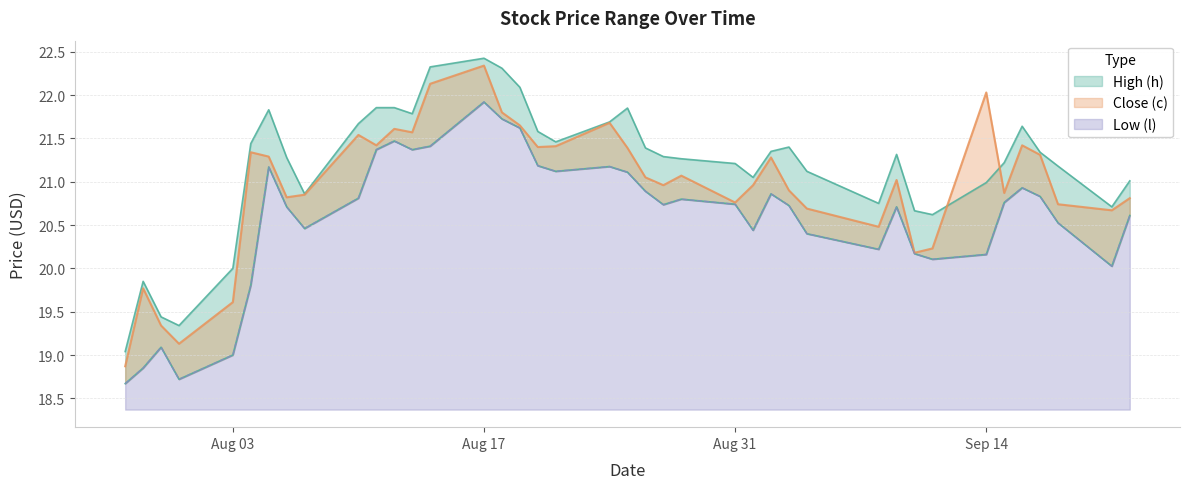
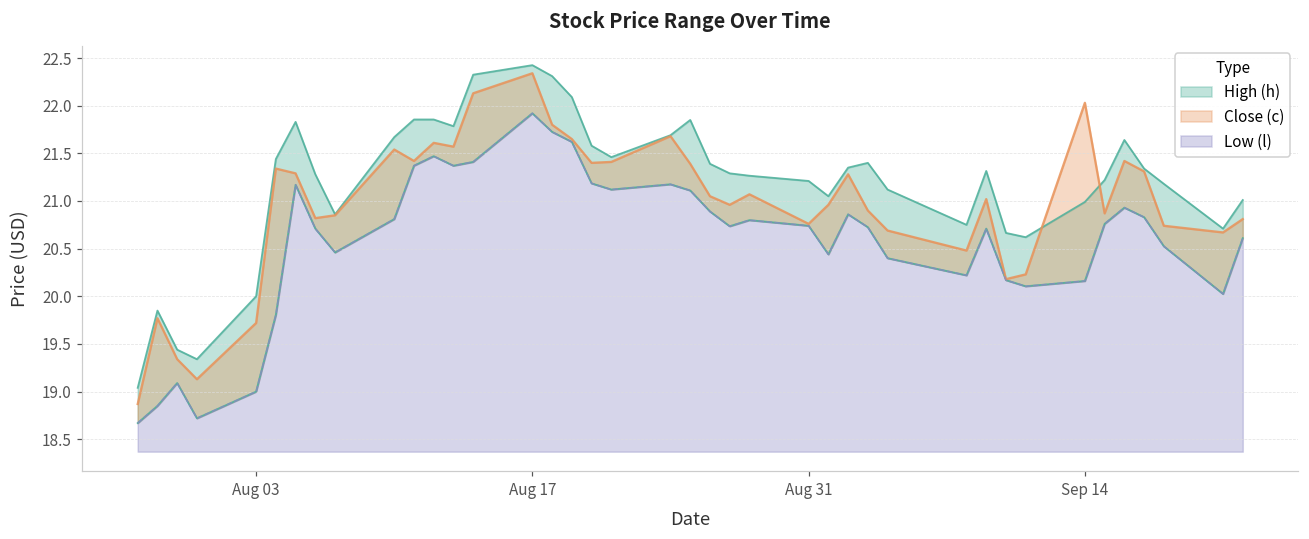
  {
    "Close (c)": {
-     "Aug 03": 19.6,
+     "Aug 03": 19.7,
      "Aug 17": 22.3,
      "Sep 14": 22.0
    }
  }
